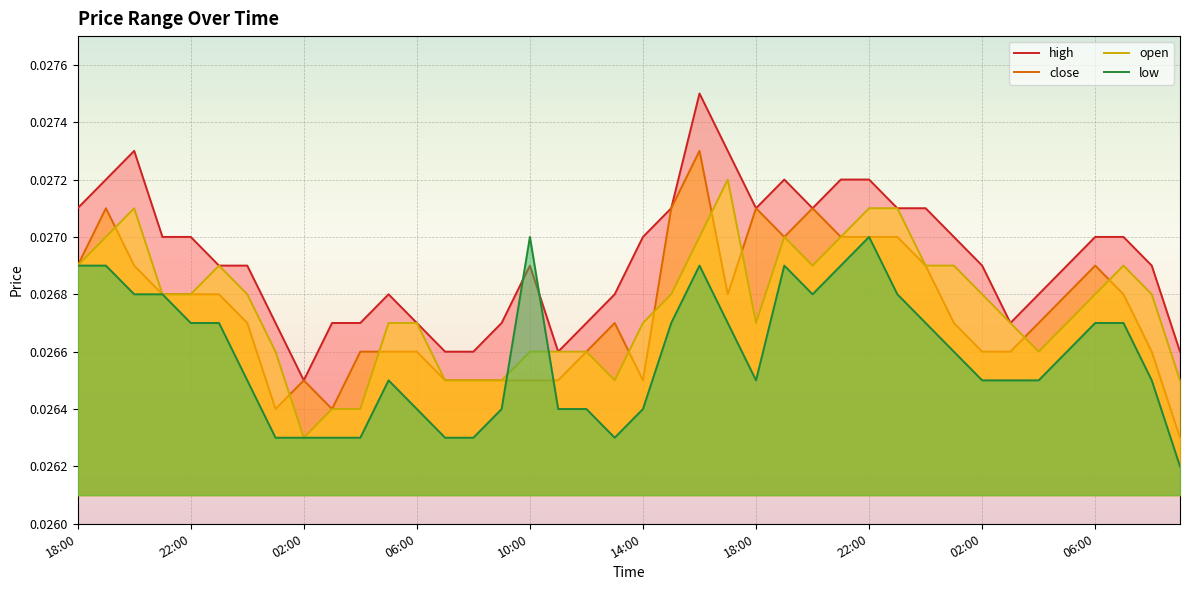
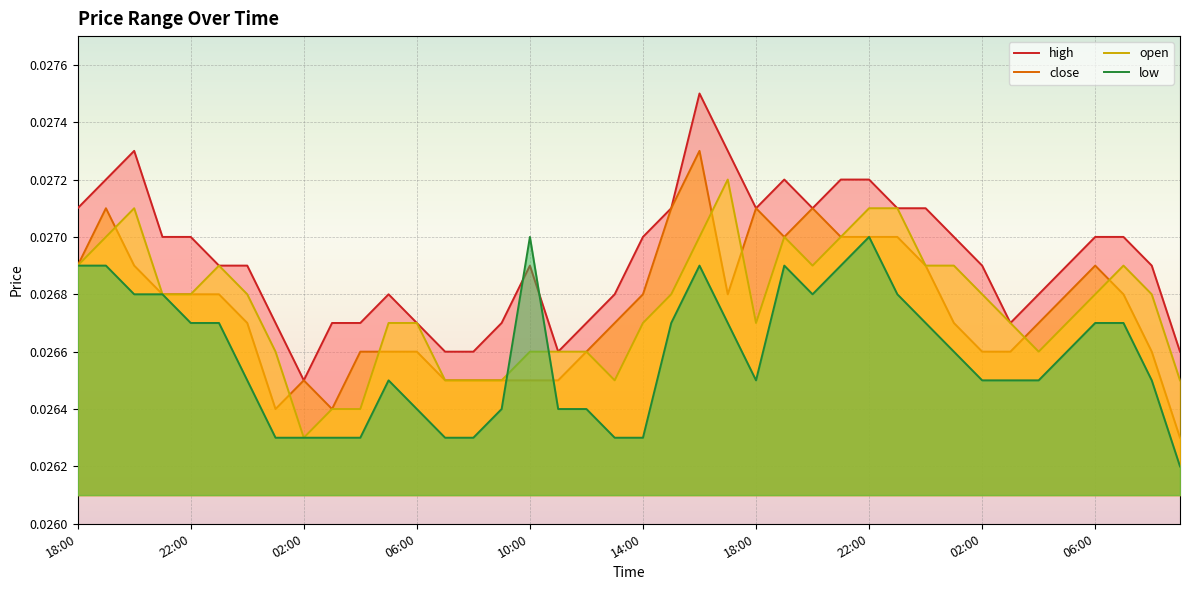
  {
    "high": {
      "10:00": 0.0269,
      "14:00": 0.0270
    },
    "close": {
      "10:00": 0.0265,
-     "14:00": 0.0265
+     "14:00": 0.0268
    },
    "open": {
      "10:00": 0.0266,
      "14:00": 0.0267
    },
    "low": {
      "10:00": 0.0270,
-     "14:00": 0.0264
+     "14:00": 0.0263
    }
  }
